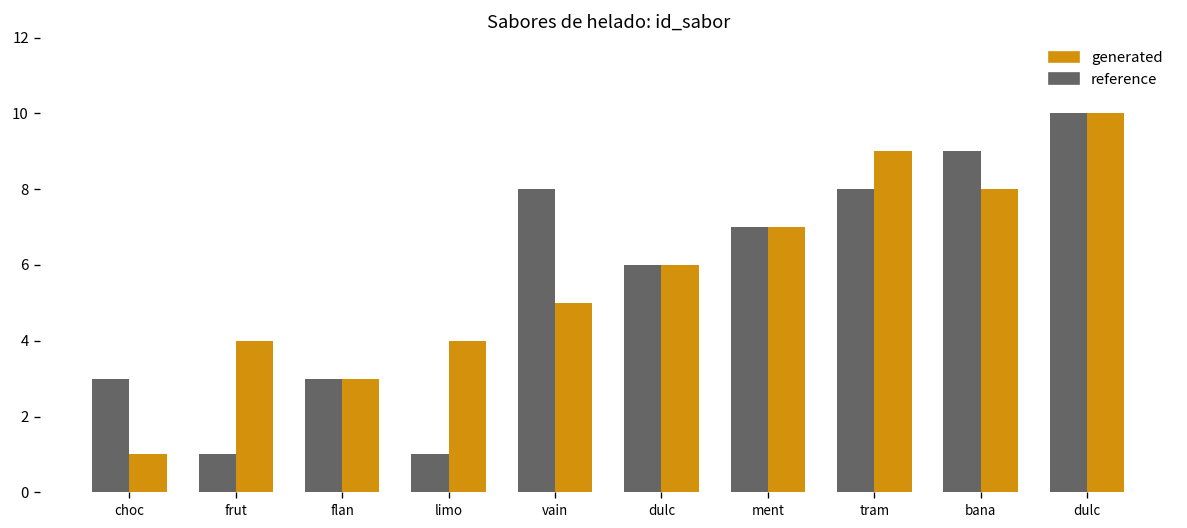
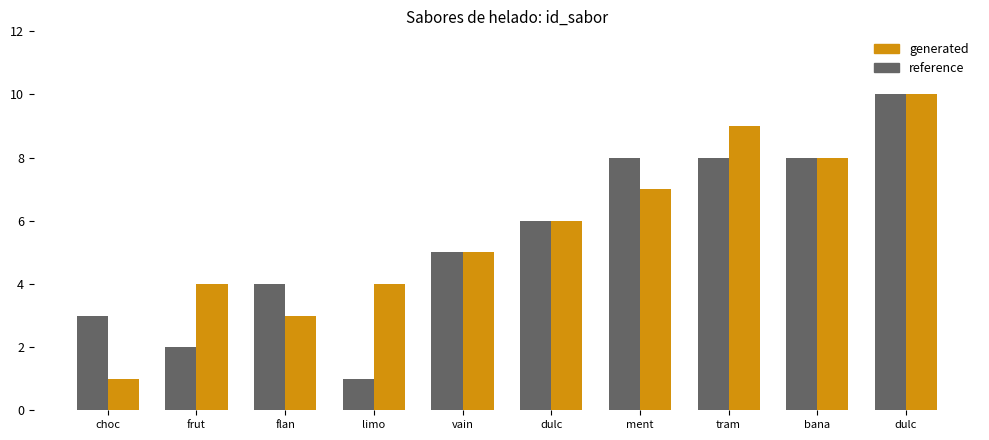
  {
    "reference": {
      "choc": 3,
-     "frut": 1,
-     "flan": 3,
+     "frut": 2,
+     "flan": 4,
      "limo": 1,
-     "vain": 8,
-     "ment": 7,
+     "vain": 5,
+     "ment": 8,
      "tram": 8,
-     "bana": 9
+     "bana": 8
    },
    "generated": {
      "choc": 1,
      "frut": 4,
      "flan": 3,
      "limo": 4,
      "vain": 5,
      "ment": 7,
      "tram": 9,
      "bana": 8
    }
  }
